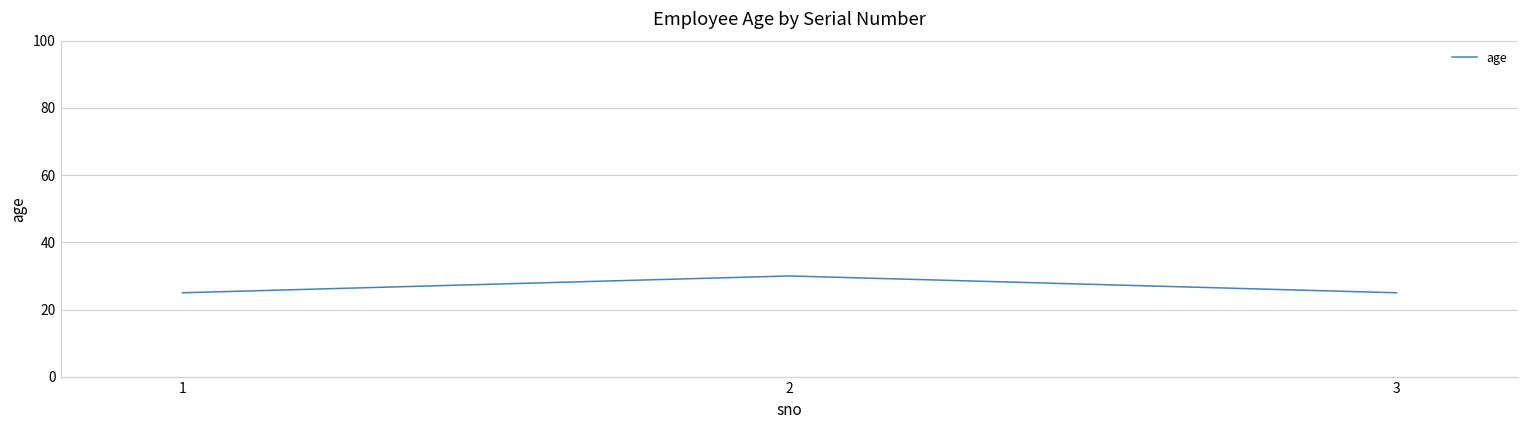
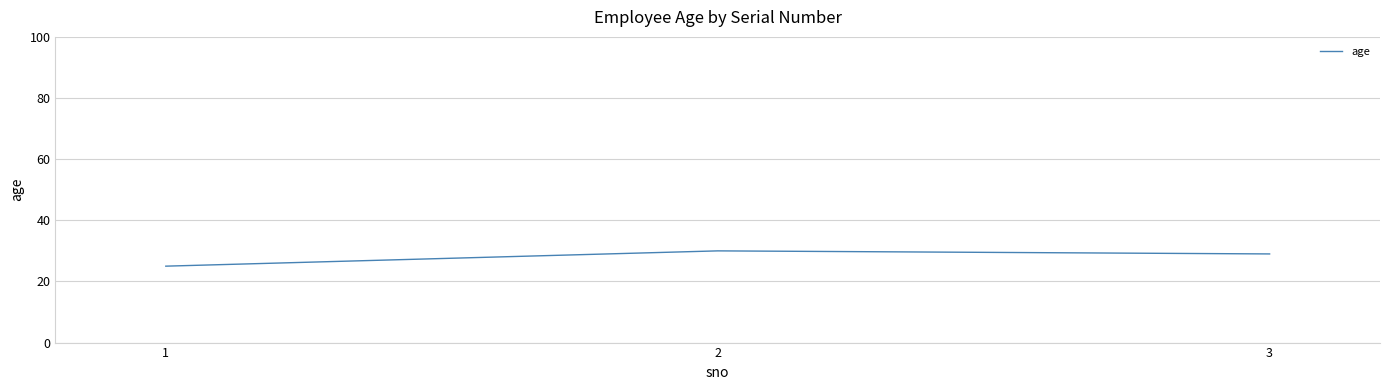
  {
    "1": 25,
    "2": 30,
-   "3": 25
+   "3": 29
  }
